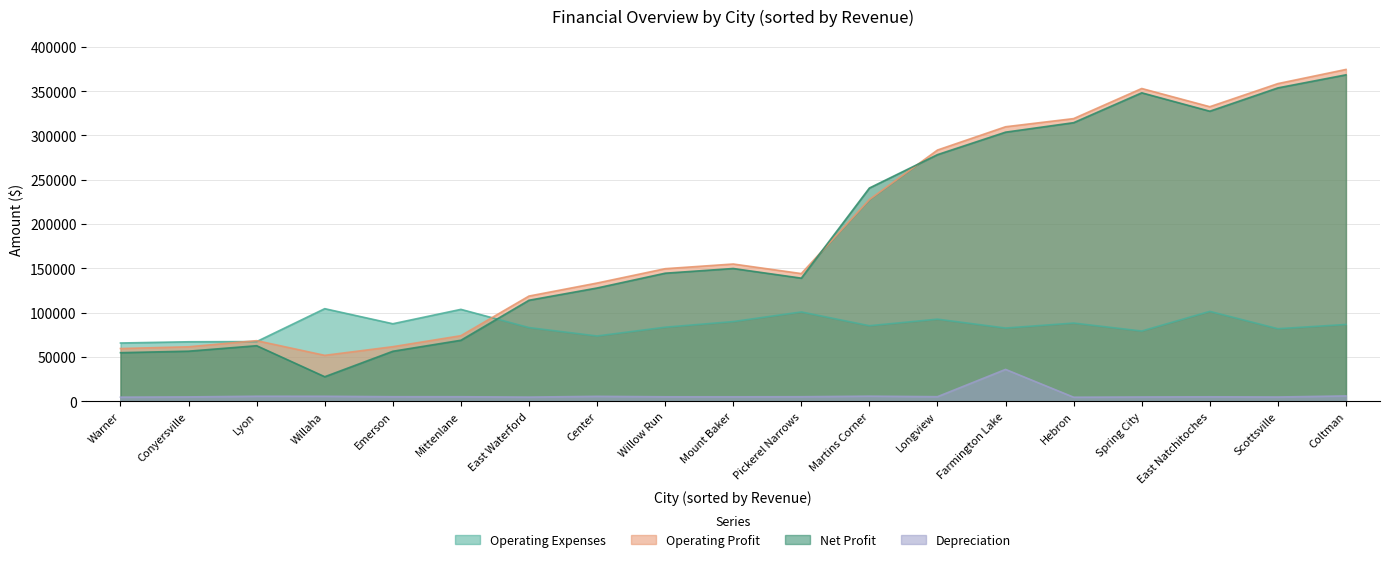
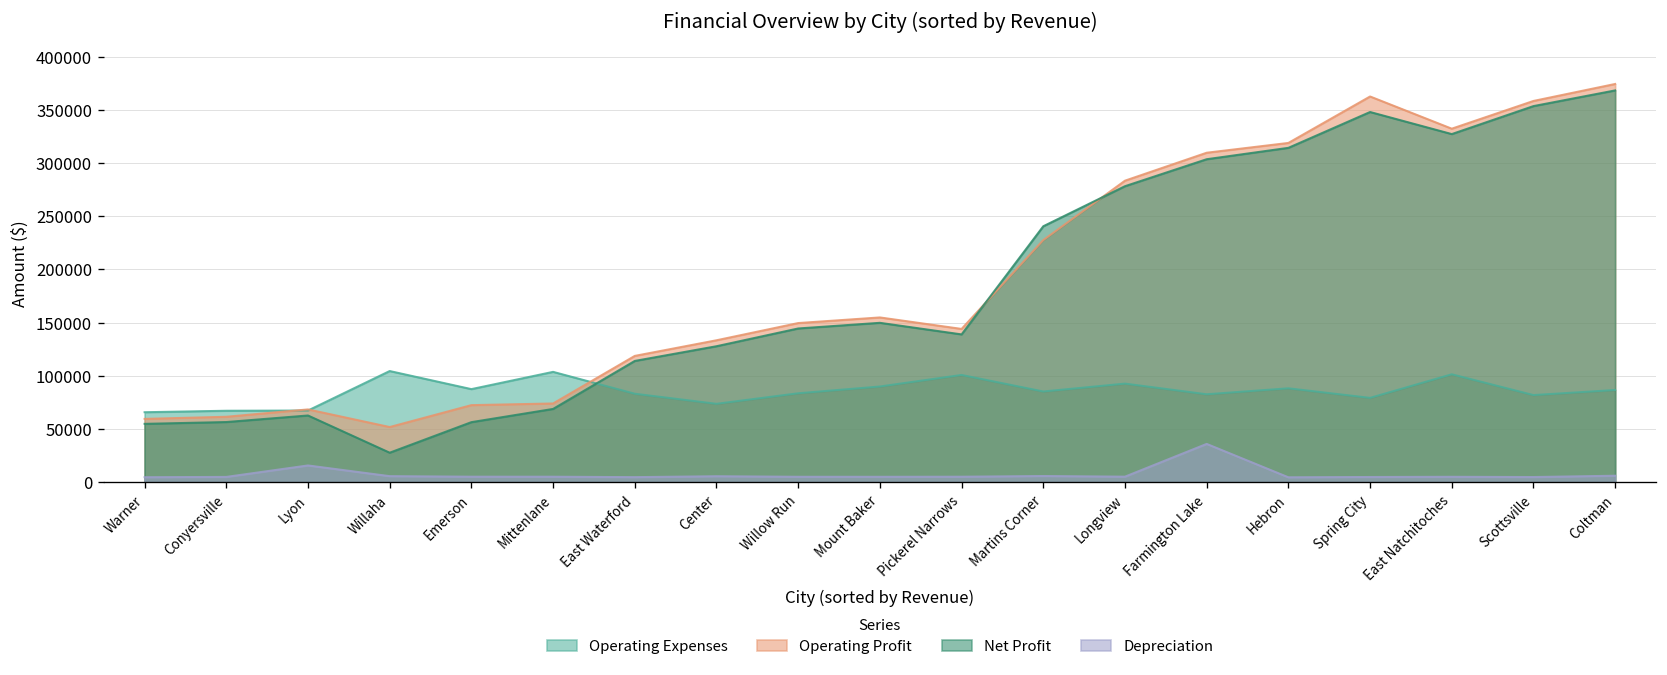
  {
    "Operating Profit": {
      "Warner": 60000,
      "Conyersville": 60000,
      "Willaha": 50000,
-     "Emerson": 60000,
+     "Emerson": 70000,
      "Mittenlane": 70000,
      "East Waterford": 120000,
      "Center": 130000,
      "Willow Run": 150000,
      "Mount Baker": 150000,
      "Pickerel Narrows": 140000,
      "Martins Corner": 230000,
      "Longview": 280000,
      "Farmington Lake": 310000,
      "Hebron": 320000,
-     "Spring City": 350000,
+     "Spring City": 360000,
      "East Natchitoches": 330000,
      "Scottsville": 360000,
      "Coltman": 370000
    },
    "Depreciation": {
      "Warner": 0,
      "Conyersville": 0,
-     "Lyon": 10000,
+     "Lyon": 20000,
      "Willaha": 10000,
      "Emerson": 10000,
      "Mittenlane": 10000,
      "East Waterford": 0,
      "Center": 10000,
      "Willow Run": 10000,
      "Mount Baker": 10000,
      "Pickerel Narrows": 10000,
      "Martins Corner": 10000,
      "Longview": 10000,
      "Farmington Lake": 40000,
      "Hebron": 0,
      "Spring City": 0,
      "East Natchitoches": 10000,
      "Scottsville": 0,
      "Coltman": 10000
    }
  }
